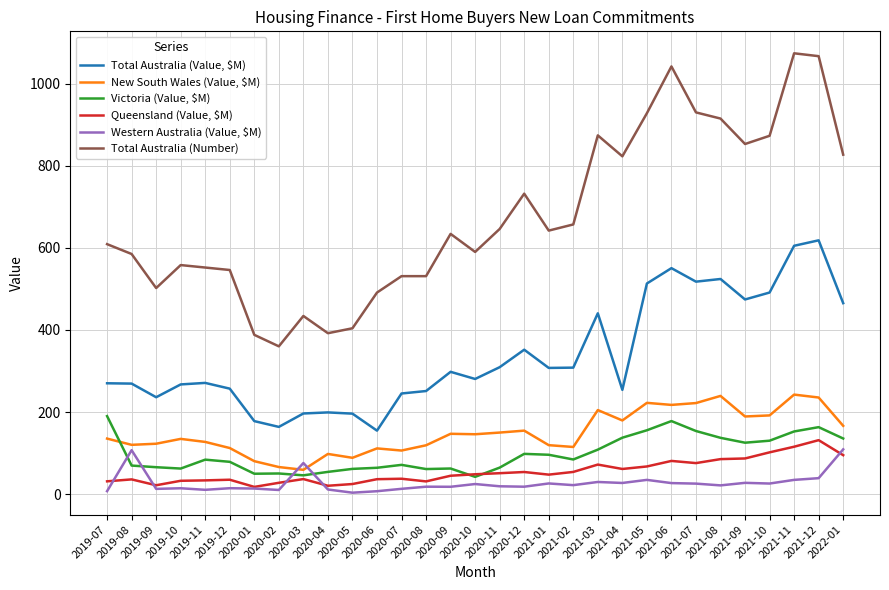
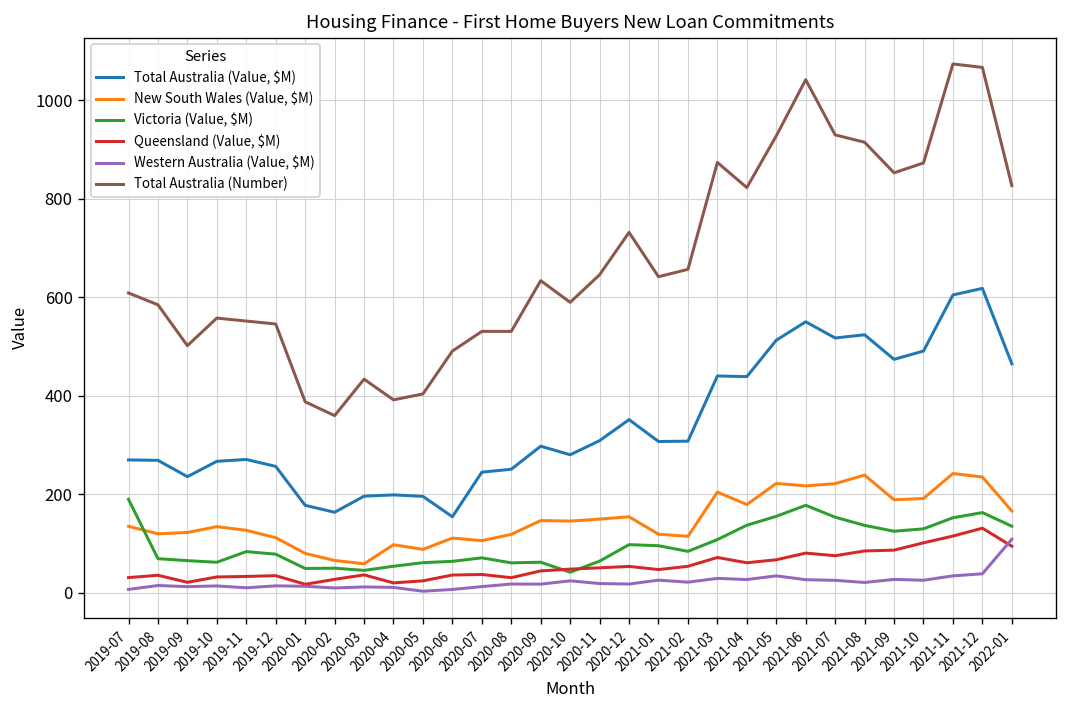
  {
    "Total Australia (Value, $M)": {
      "2019-07": 270,
      "2019-08": 270,
      "2019-09": 240,
      "2019-10": 270,
      "2019-11": 270,
      "2019-12": 260,
      "2020-01": 180,
      "2020-02": 160,
      "2020-03": 200,
      "2020-04": 200,
      "2020-05": 200,
      "2020-06": 150,
      "2020-07": 250,
      "2020-08": 250,
      "2020-09": 300,
      "2020-10": 280,
      "2020-11": 310,
      "2020-12": 350,
      "2021-01": 310,
      "2021-02": 310,
      "2021-03": 440,
-     "2021-04": 250,
+     "2021-04": 440,
      "2021-05": 510,
      "2021-06": 550,
      "2021-07": 520,
      "2021-08": 520,
      "2021-09": 470,
      "2021-10": 490,
      "2021-11": 610,
      "2021-12": 620,
      "2022-01": 470
    },
    "New South Wales (Value, $M)": {
      "2019-07": 140,
      "2019-08": 120,
      "2019-09": 120,
      "2019-10": 130,
      "2019-11": 130,
      "2019-12": 110,
      "2020-01": 80,
      "2020-02": 70,
      "2020-03": 60,
      "2020-04": 100,
      "2020-05": 90,
      "2020-06": 110,
      "2020-07": 110,
      "2020-08": 120,
      "2020-09": 150,
      "2020-10": 150,
      "2020-11": 150,
      "2020-12": 150,
      "2021-01": 120,
      "2021-02": 110,
      "2021-03": 200,
      "2021-04": 180,
      "2021-05": 220,
      "2021-06": 220,
      "2021-07": 220,
      "2021-08": 240,
      "2021-09": 190,
      "2021-10": 190,
      "2021-11": 240,
      "2021-12": 240,
      "2022-01": 170
    },
    "Victoria (Value, $M)": {
      "2019-07": 190,
      "2019-08": 70,
      "2019-09": 70,
      "2019-10": 60,
      "2019-11": 80,
      "2019-12": 80,
      "2020-01": 50,
      "2020-02": 50,
      "2020-03": 50,
      "2020-04": 50,
      "2020-05": 60,
      "2020-06": 60,
      "2020-07": 70,
      "2020-08": 60,
      "2020-09": 60,
      "2020-11": 60,
      "2020-12": 100,
      "2021-01": 100,
      "2021-02": 80,
      "2021-03": 110,
      "2021-04": 140,
      "2021-05": 160,
      "2021-06": 180,
      "2021-07": 150,
      "2021-08": 140,
      "2021-09": 130,
      "2021-10": 130,
      "2021-11": 150,
      "2021-12": 160,
      "2022-01": 140
    },
    "Queensland (Value, $M)": {
      "2019-07": 30,
      "2019-08": 40,
      "2019-09": 20,
      "2019-10": 30,
      "2019-11": 30,
      "2019-12": 40,
      "2020-02": 30,
      "2020-03": 40,
      "2020-04": 20,
      "2020-05": 20,
      "2020-06": 40,
      "2020-07": 40,
      "2020-08": 30,
      "2020-09": 40,
      "2020-11": 50,
      "2020-12": 50,
      "2021-01": 50,
      "2021-02": 50,
      "2021-03": 70,
      "2021-04": 60,
      "2021-05": 70,
      "2021-06": 80,
      "2021-07": 80,
      "2021-08": 90,
      "2021-09": 90,
      "2021-10": 100,
      "2021-11": 120,
      "2021-12": 130,
      "2022-01": 90
    },
    "Western Australia (Value, $M)": {
      "2019-07": 10,
-     "2019-08": 110,
+     "2019-08": 20,
      "2019-09": 10,
      "2019-10": 10,
      "2019-11": 10,
      "2019-12": 10,
      "2020-02": 10,
-     "2020-03": 80,
+     "2020-03": 10,
      "2020-04": 10,
      "2020-05": 0,
      "2020-06": 10,
      "2020-07": 10,
      "2020-08": 20,
      "2020-09": 20,
      "2020-10": 20,
      "2020-11": 20,
      "2020-12": 20,
      "2021-01": 30,
      "2021-02": 20,
      "2021-03": 30,
      "2021-04": 30,
      "2021-05": 30,
      "2021-06": 30,
      "2021-07": 30,
      "2021-08": 20,
      "2021-09": 30,
      "2021-10": 30,
      "2021-11": 30,
      "2021-12": 40,
      "2022-01": 110
    },
    "Total Australia (Number)": {
      "2019-07": 610,
      "2019-08": 590,
      "2019-09": 500,
      "2019-10": 560,
      "2019-11": 550,
      "2019-12": 550,
      "2020-01": 390,
      "2020-02": 360,
      "2020-03": 430,
      "2020-04": 390,
      "2020-05": 400,
      "2020-06": 490,
      "2020-07": 530,
      "2020-08": 530,
      "2020-09": 630,
      "2020-10": 590,
      "2020-11": 650,
      "2020-12": 730,
      "2021-01": 640,
      "2021-02": 660,
      "2021-03": 870,
      "2021-04": 820,
      "2021-05": 930,
      "2021-06": 1040,
      "2021-07": 930,
      "2021-08": 920,
      "2021-09": 850,
      "2021-10": 870,
      "2021-11": 1070,
      "2021-12": 1070,
      "2022-01": 830
    }
  }
